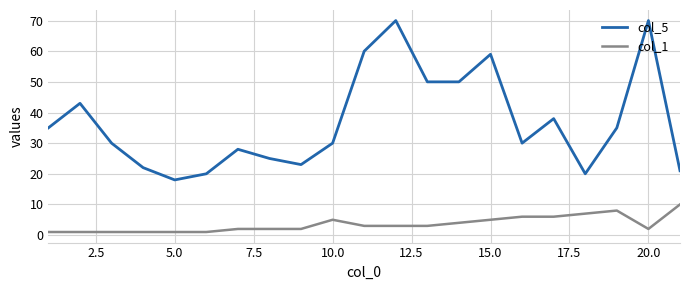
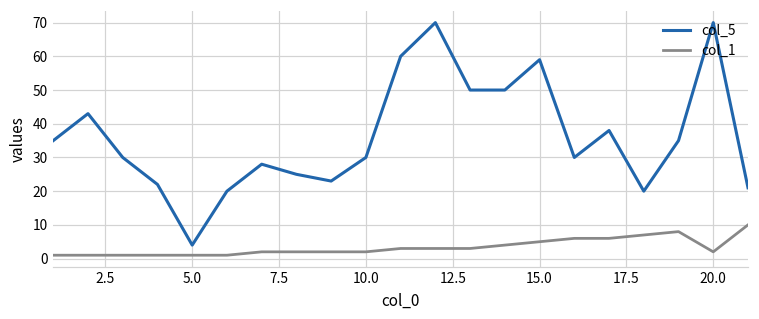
  {
    "col_5": {
-     "5.0": 18,
+     "5.0": 4,
      "10.0": 30,
      "15.0": 59,
      "20.0": 70
    },
    "col_1": {
      "5.0": 1,
-     "10.0": 5,
+     "10.0": 2,
      "15.0": 5,
      "20.0": 2
    }
  }
